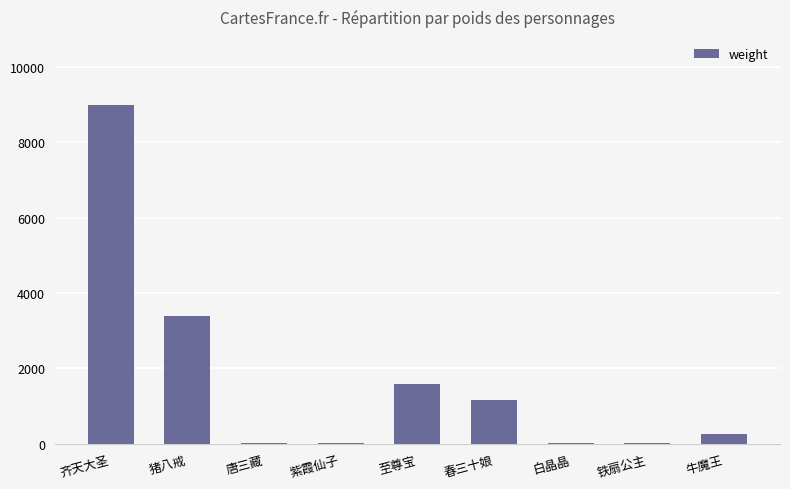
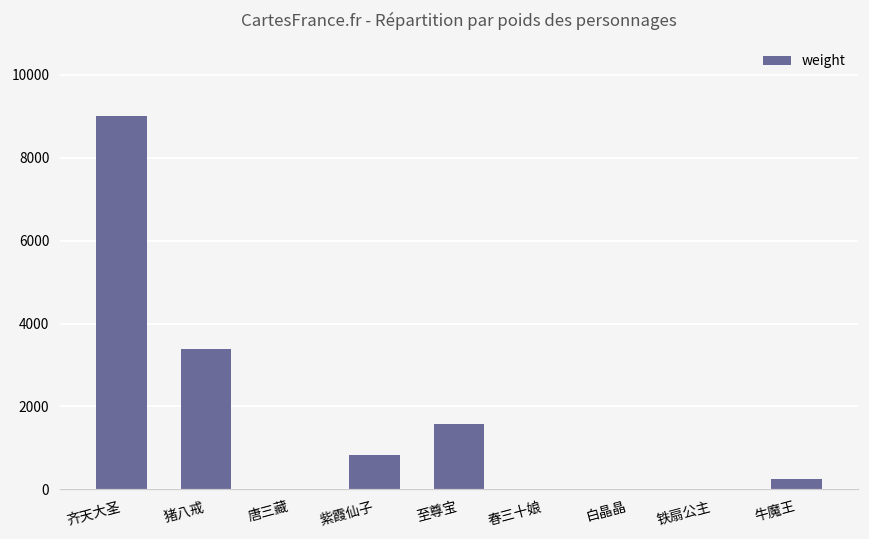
  {
    "齐天大圣": 9000,
    "猪八戒": 3400,
-   "紫霞仙子": 0,
+   "紫霞仙子": 800,
    "至尊宝": 1600,
-   "春三十娘": 1200,
+   "春三十娘": 0,
    "牛魔王": 300
  }
